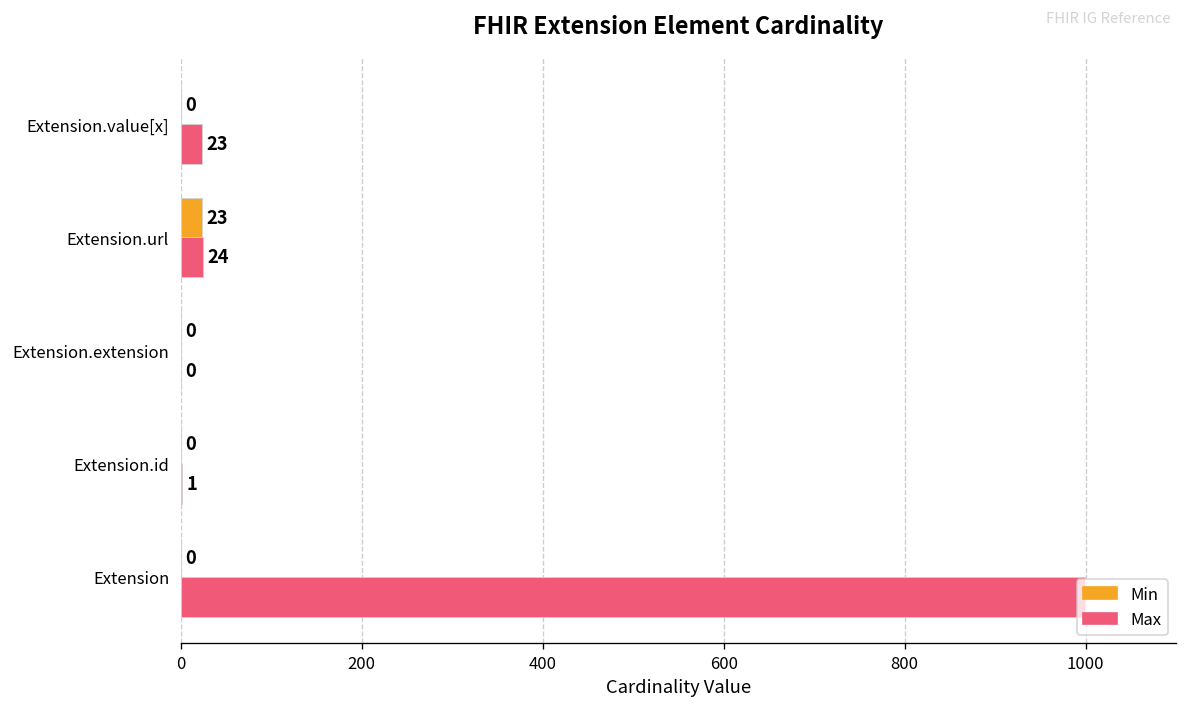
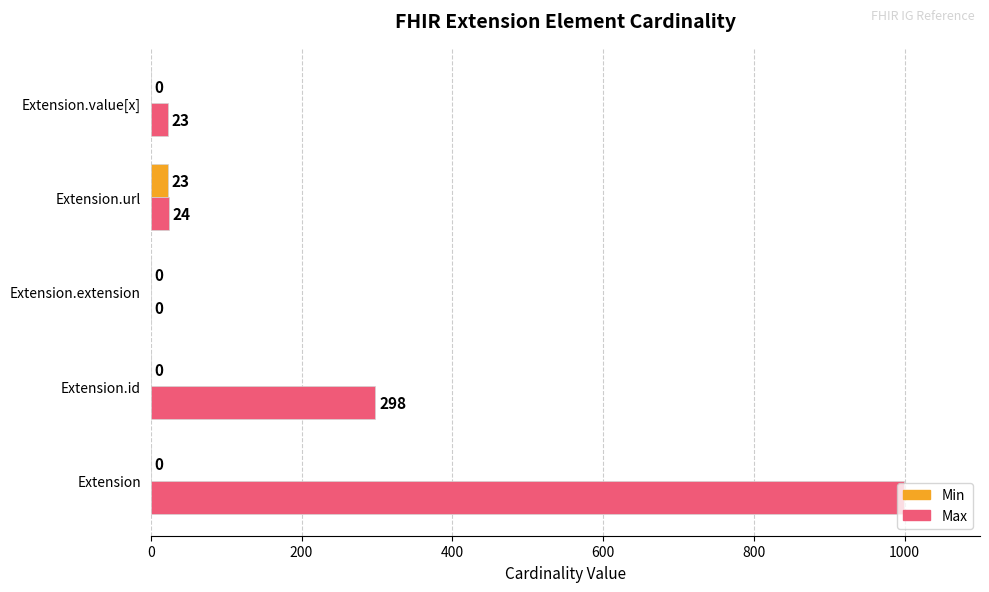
  {
    "Min": {
      "Extension.value[x]": 0,
      "Extension.url": 23,
      "Extension.extension": 0,
      "Extension.id": 0,
      "Extension": 0
    },
    "Max": {
      "Extension.value[x]": 23,
      "Extension.url": 24,
      "Extension.extension": 0,
-     "Extension.id": 1
+     "Extension.id": 298
    }
  }
